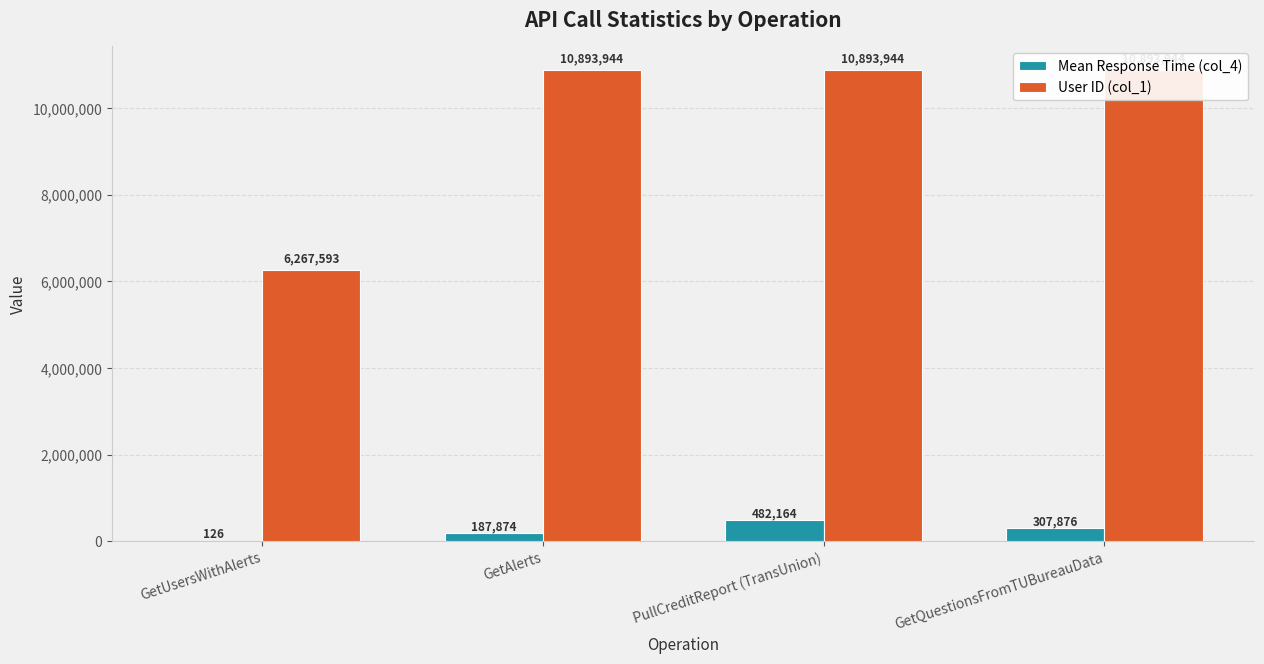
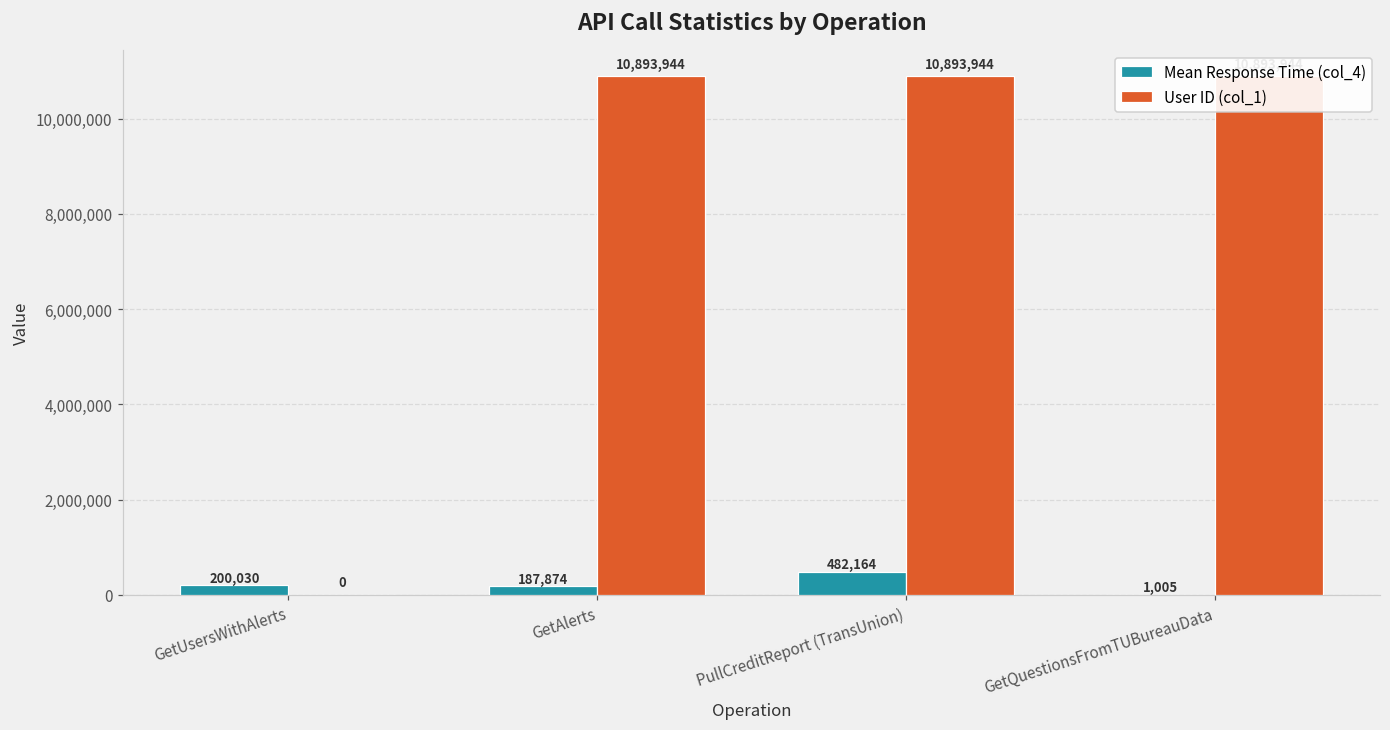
  {
    "Mean Response Time (col_4)": {
-     "GetUsersWithAlerts": "126",
+     "GetUsersWithAlerts": "200,030",
      "GetAlerts": "187,874",
      "PullCreditReport (TransUnion)": "482,164",
-     "GetQuestionsFromTUBureauData": "307,876"
+     "GetQuestionsFromTUBureauData": "1,005"
    },
    "User ID (col_1)": {
-     "GetUsersWithAlerts": "6,267,593",
+     "GetUsersWithAlerts": "0",
      "GetAlerts": "10,893,944",
      "PullCreditReport (TransUnion)": "10,893,944"
    }
  }
